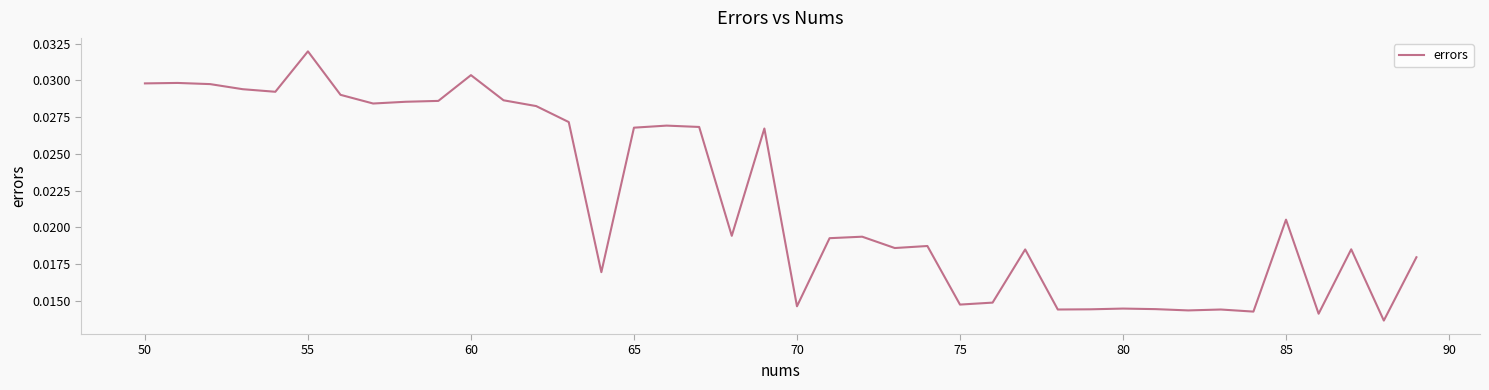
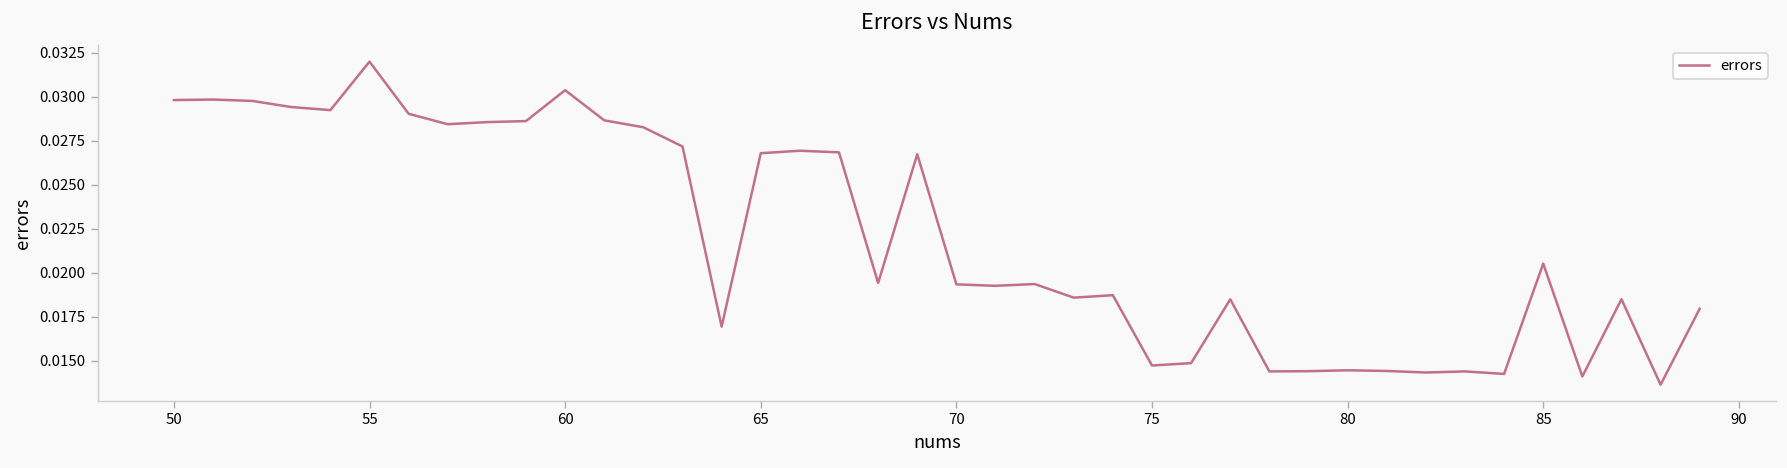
  {
    "50": 0.0298,
    "55": 0.0320,
    "60": 0.0304,
    "65": 0.0268,
-   "70": 0.0146,
+   "70": 0.0193,
    "75": 0.0147,
    "80": 0.0145,
    "85": 0.0205
  }
